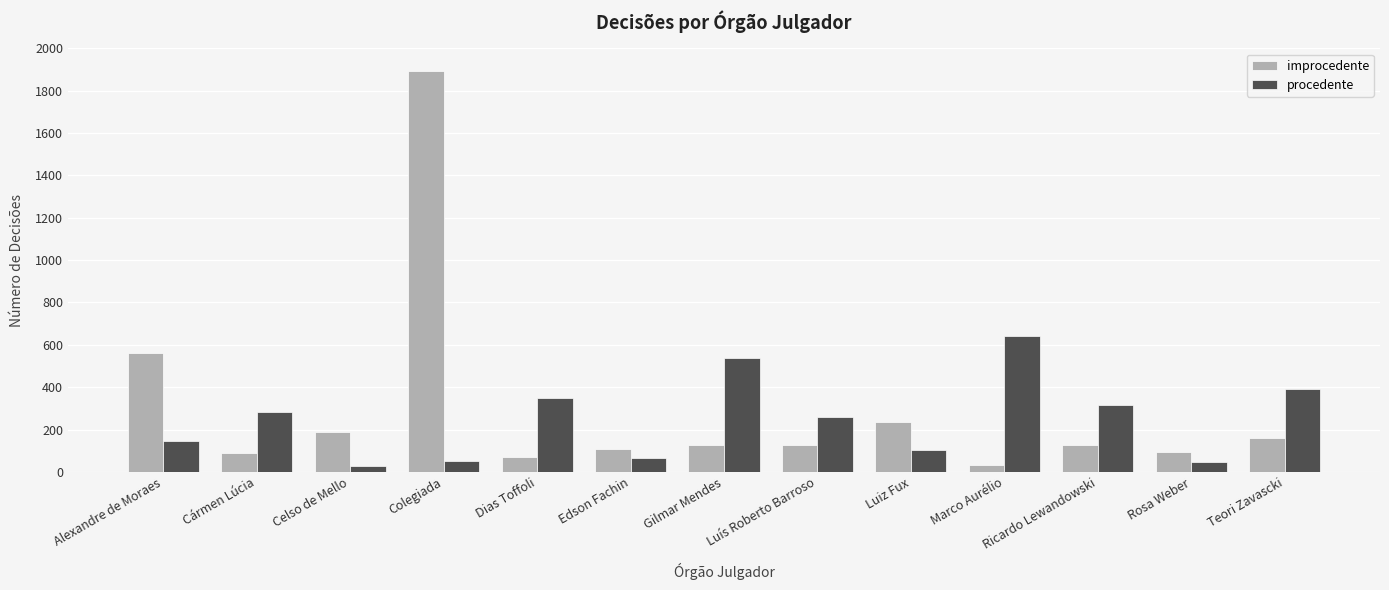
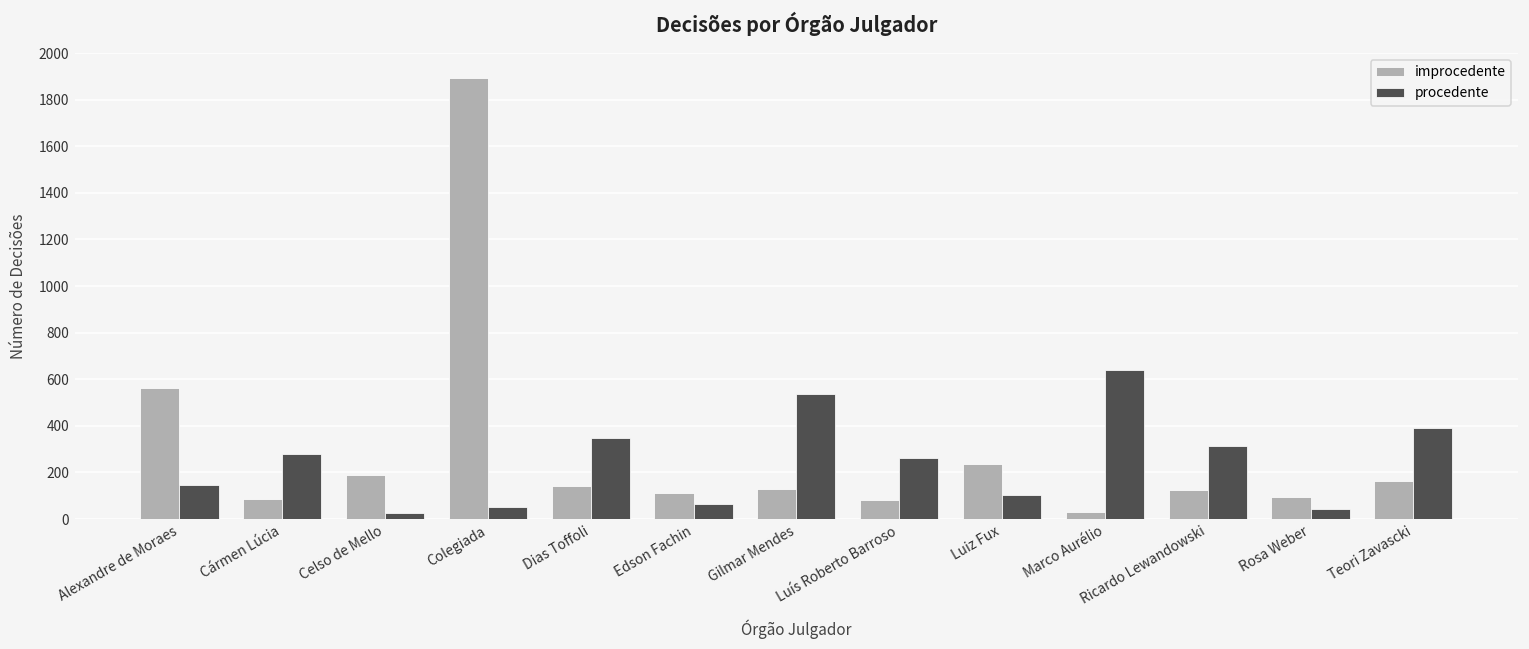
  {
    "improcedente": {
      "Alexandre de Moraes": 560,
      "Cármen Lúcia": 90,
      "Celso de Mello": 190,
      "Colegiada": 1900,
-     "Dias Toffoli": 70,
+     "Dias Toffoli": 140,
      "Edson Fachin": 110,
      "Gilmar Mendes": 130,
-     "Luís Roberto Barroso": 130,
+     "Luís Roberto Barroso": 80,
      "Luiz Fux": 240,
      "Marco Aurélio": 30,
      "Ricardo Lewandowski": 130,
      "Rosa Weber": 90,
      "Teori Zavascki": 160
    },
    "procedente": {
      "Alexandre de Moraes": 150,
      "Cármen Lúcia": 280,
      "Celso de Mello": 30,
      "Colegiada": 50,
      "Dias Toffoli": 350,
      "Edson Fachin": 70,
      "Gilmar Mendes": 540,
      "Luís Roberto Barroso": 260,
      "Luiz Fux": 100,
      "Marco Aurélio": 640,
      "Ricardo Lewandowski": 310,
      "Rosa Weber": 50,
      "Teori Zavascki": 390
    }
  }
